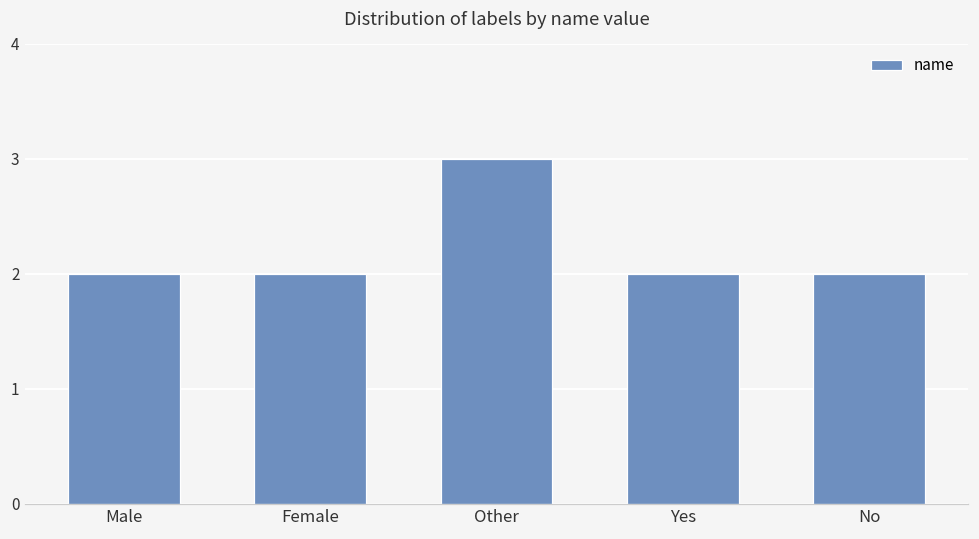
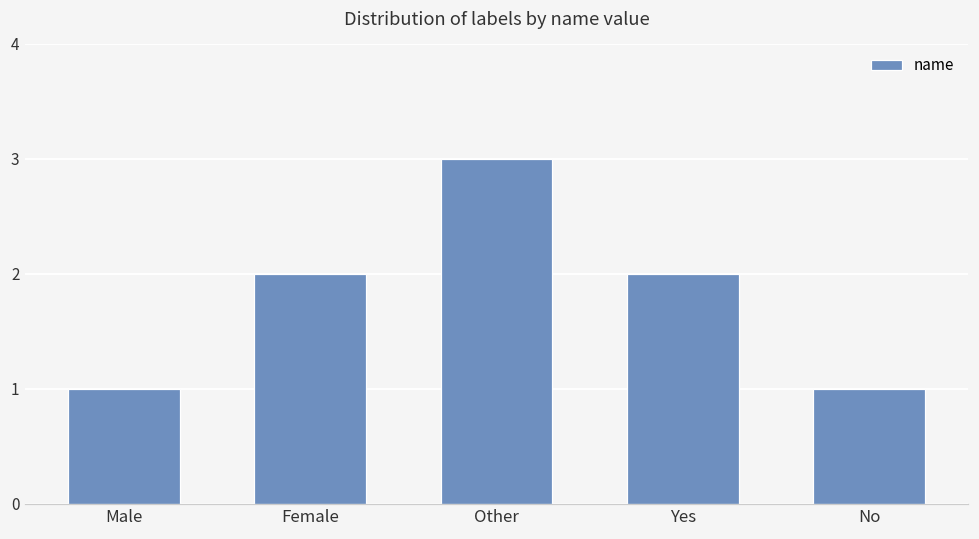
  {
-   "Male": 2,
+   "Male": 1,
    "Female": 2,
    "Other": 3,
    "Yes": 2,
-   "No": 2
+   "No": 1
  }
